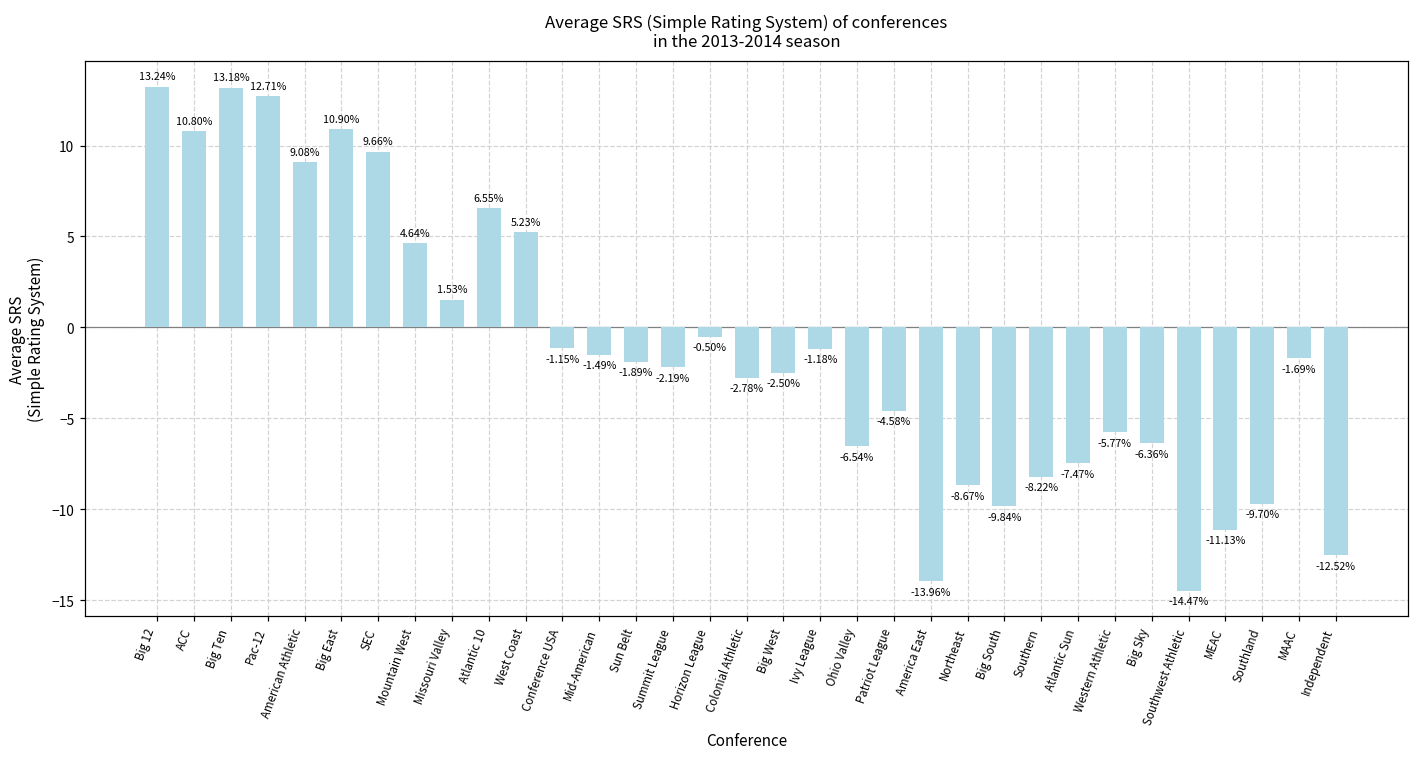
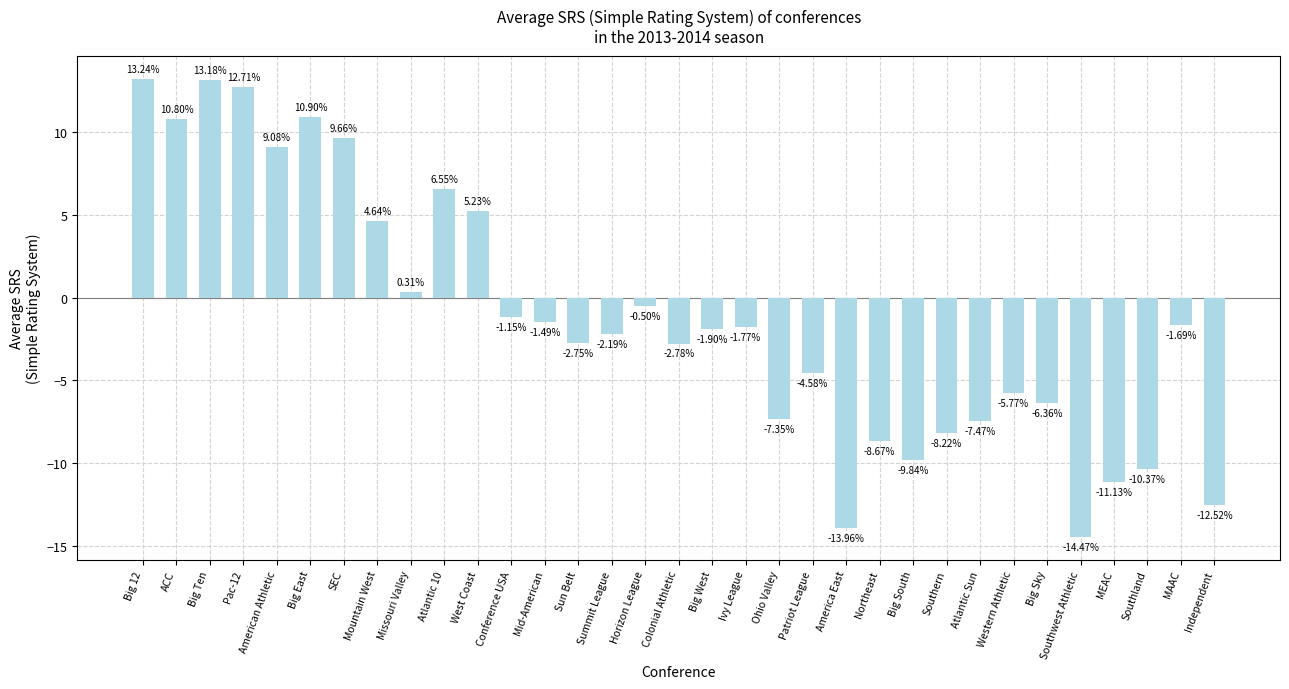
  {
    "Big 12": "13.24%",
    "ACC": "10.80%",
    "Big Ten": "13.18%",
    "Pac-12": "12.71%",
    "American Athletic": "9.08%",
    "Big East": "10.90%",
    "SEC": "9.66%",
    "Mountain West": "4.64%",
-   "Missouri Valley": "1.53%",
+   "Missouri Valley": "0.31%",
    "Atlantic 10": "6.55%",
    "West Coast": "5.23%",
    "Conference USA": "-1.15%",
    "Mid-American": "-1.49%",
-   "Sun Belt": "-1.89%",
+   "Sun Belt": "-2.75%",
    "Summit League": "-2.19%",
    "Horizon League": "-0.50%",
    "Colonial Athletic": "-2.78%",
-   "Big West": "-2.50%",
-   "Ivy League": "-1.18%",
-   "Ohio Valley": "-6.54%",
+   "Big West": "-1.90%",
+   "Ivy League": "-1.77%",
+   "Ohio Valley": "-7.35%",
    "Patriot League": "-4.58%",
    "America East": "-13.96%",
    "Northeast": "-8.67%",
    "Big South": "-9.84%",
    "Southern": "-8.22%",
    "Atlantic Sun": "-7.47%",
    "Western Athletic": "-5.77%",
    "Big Sky": "-6.36%",
    "Southwest Athletic": "-14.47%",
    "MEAC": "-11.13%",
-   "Southland": "-9.70%",
+   "Southland": "-10.37%",
    "MAAC": "-1.69%",
    "Independent": "-12.52%"
  }
